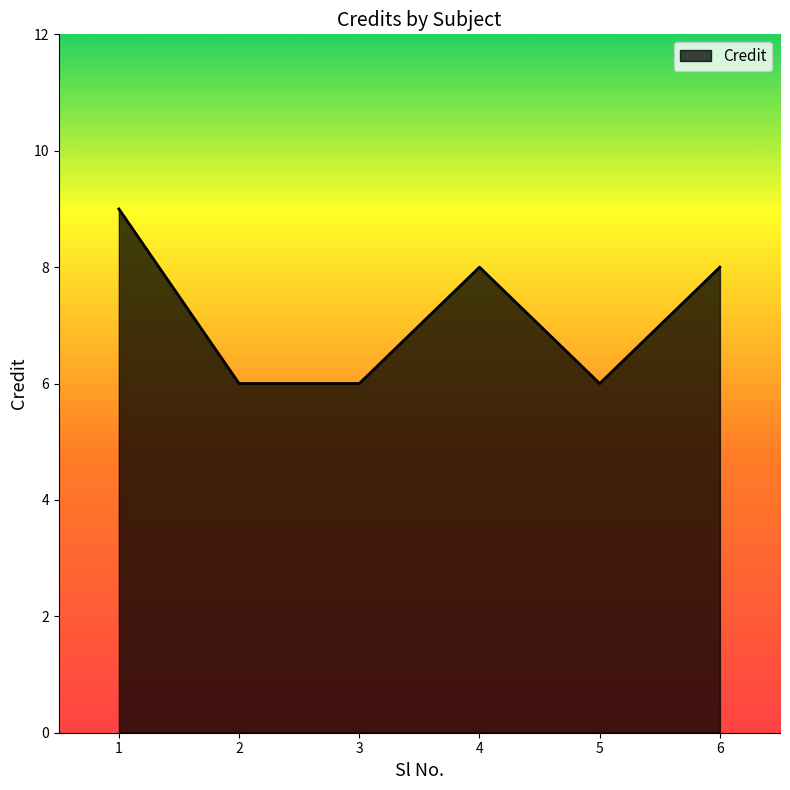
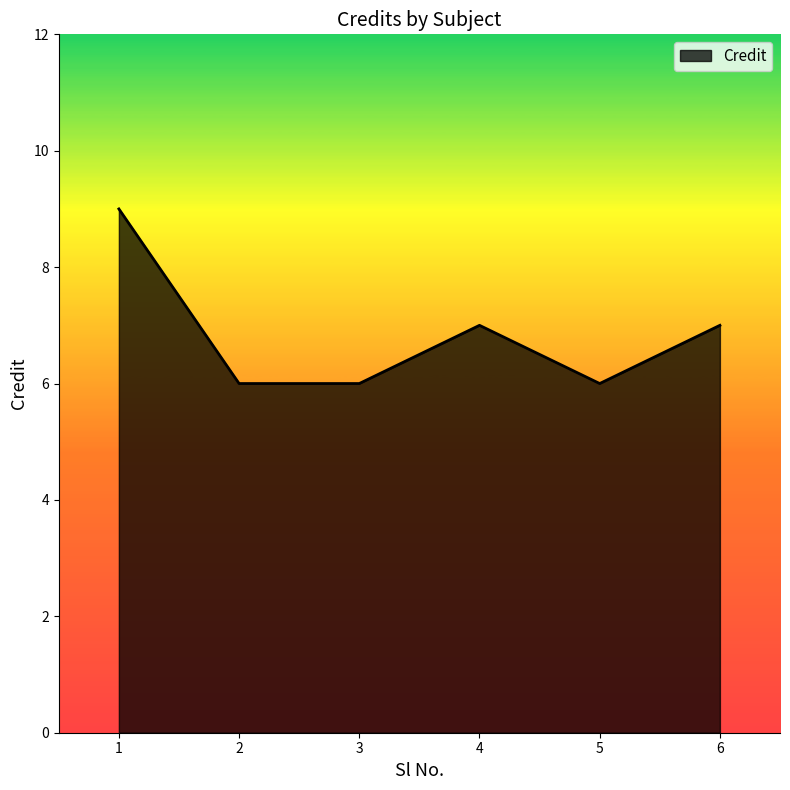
  {
    "1": 9,
    "2": 6,
    "3": 6,
-   "4": 8,
+   "4": 7,
    "5": 6,
-   "6": 8
+   "6": 7
  }
